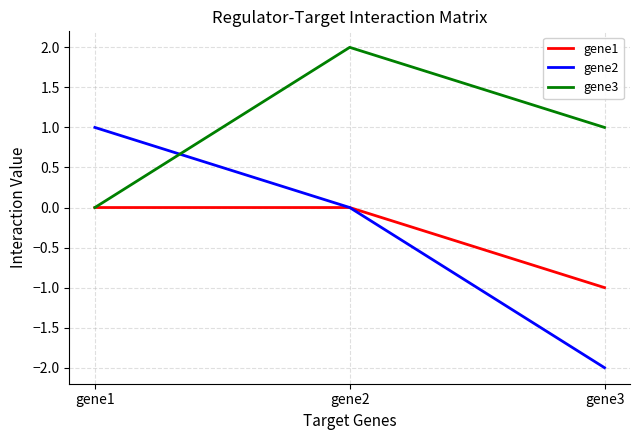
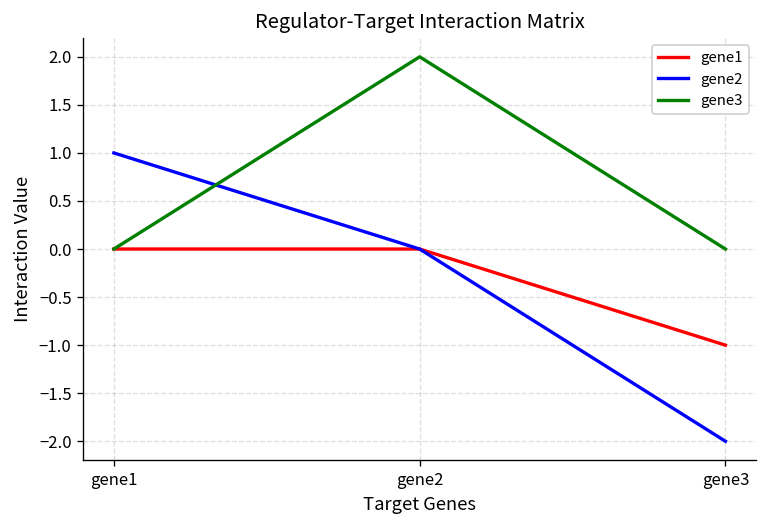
  {
    "gene1": {
      "gene3": -1
    },
    "gene2": {
      "gene1": 1,
      "gene3": -2
    },
    "gene3": {
      "gene2": 2,
-     "gene3": 1
+     "gene3": 0
    }
  }
